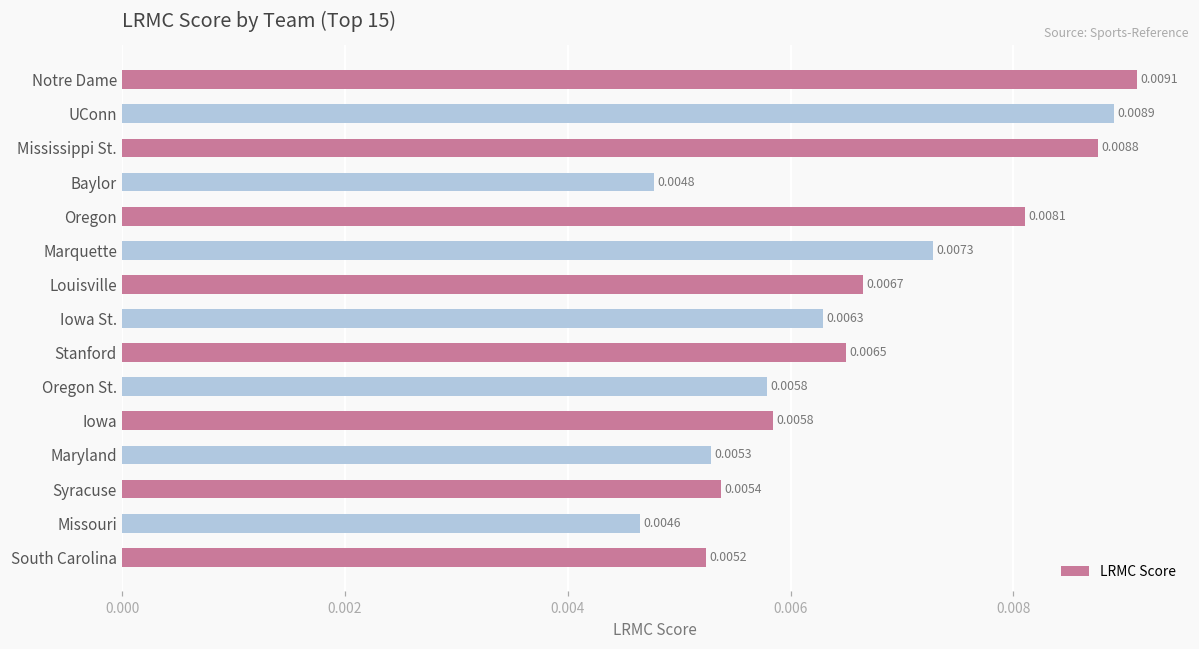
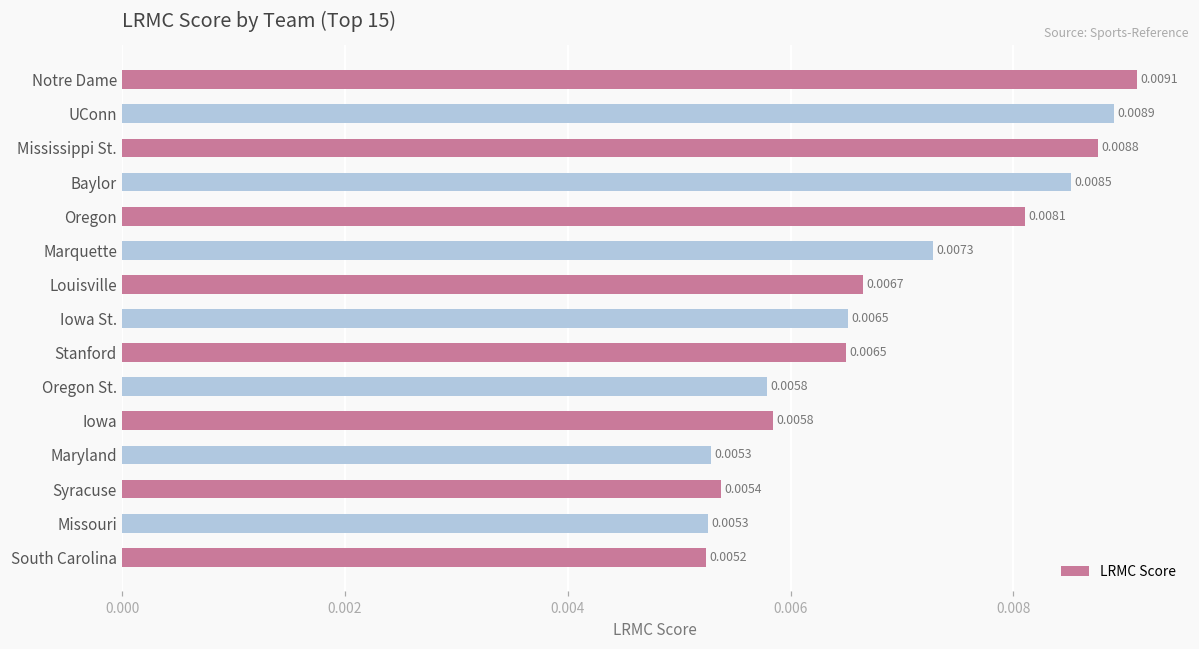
  {
    "Notre Dame": 0.0091,
    "UConn": 0.0089,
    "Mississippi St.": 0.0088,
-   "Baylor": 0.0048,
+   "Baylor": 0.0085,
    "Oregon": 0.0081,
    "Marquette": 0.0073,
    "Louisville": 0.0067,
-   "Iowa St.": 0.0063,
+   "Iowa St.": 0.0065,
    "Stanford": 0.0065,
    "Oregon St.": 0.0058,
    "Iowa": 0.0058,
    "Maryland": 0.0053,
    "Syracuse": 0.0054,
-   "Missouri": 0.0046,
+   "Missouri": 0.0053,
    "South Carolina": 0.0052
  }
